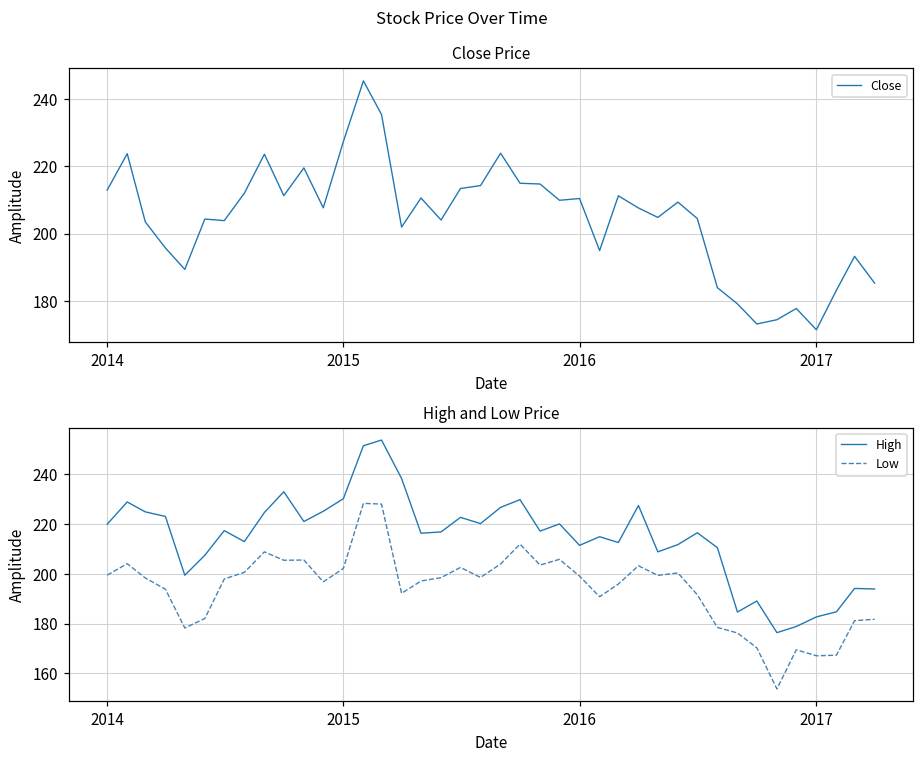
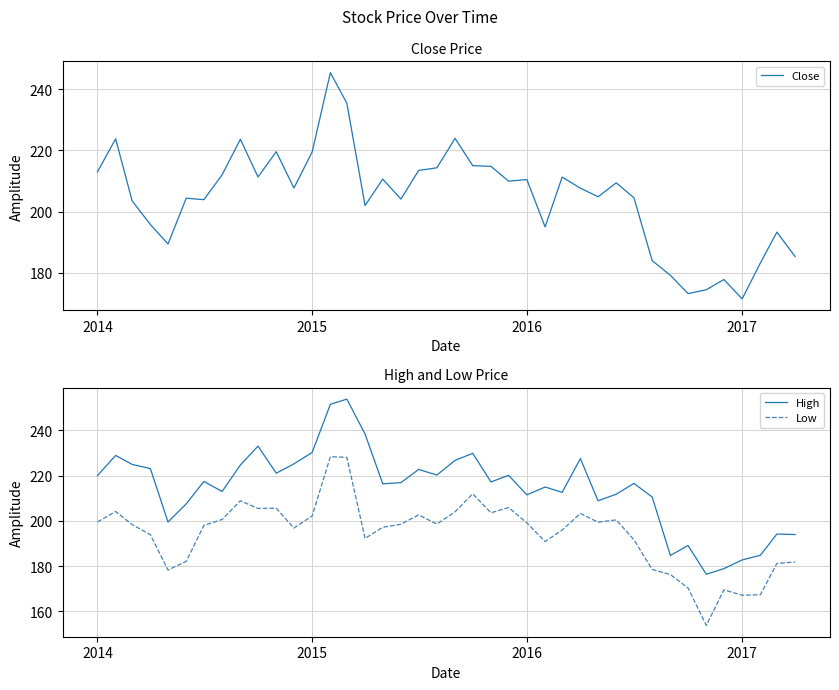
  {
    "Close Price": {
      "2014": 213,
-     "2015": 227,
+     "2015": 219,
      "2016": 210,
      "2017": 171
    }
  }
